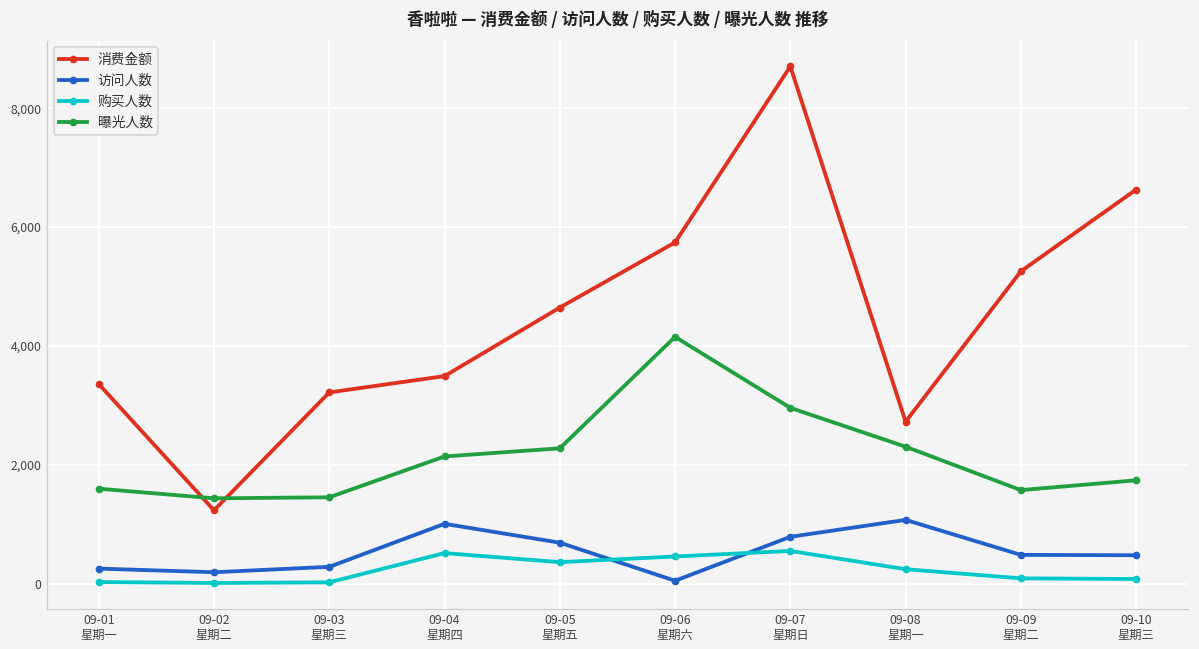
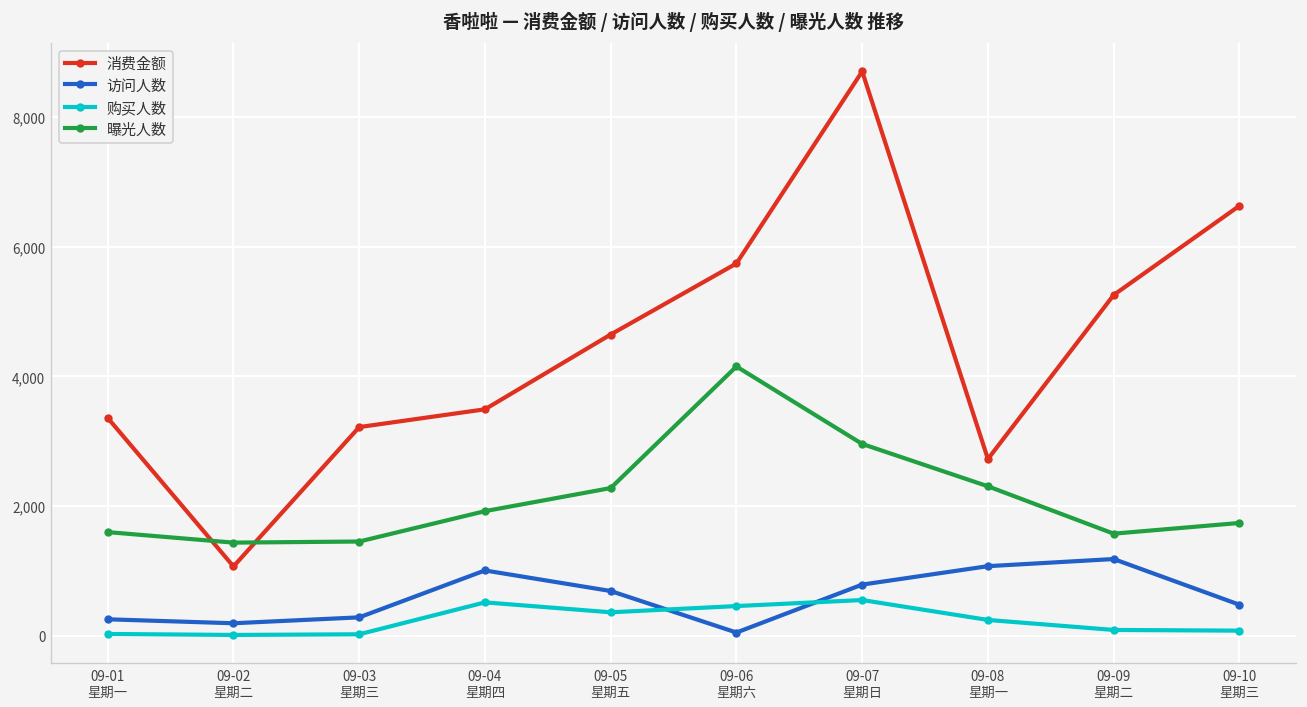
  {
    "消费金额": {
      "09-01 星期一": "3,400",
-     "09-02 星期二": "1,200",
+     "09-02 星期二": "1,100",
      "09-03 星期三": "3,200",
      "09-04 星期四": "3,500",
      "09-05 星期五": "4,600",
      "09-06 星期六": "5,700",
      "09-07 星期日": "8,700",
      "09-08 星期一": "2,700",
      "09-09 星期二": "5,300",
      "09-10 星期三": "6,600"
    },
    "访问人数": {
      "09-01 星期一": "300",
      "09-02 星期二": "200",
      "09-03 星期三": "300",
      "09-04 星期四": "1,000",
      "09-05 星期五": "700",
      "09-06 星期六": "100",
      "09-07 星期日": "800",
      "09-08 星期一": "1,100",
-     "09-09 星期二": "500",
+     "09-09 星期二": "1,200",
      "09-10 星期三": "500"
    },
    "购买人数": {
      "09-01 星期一": "0",
      "09-02 星期二": "0",
      "09-03 星期三": "0",
      "09-04 星期四": "500",
      "09-05 星期五": "400",
      "09-06 星期六": "500",
      "09-07 星期日": "600",
      "09-08 星期一": "200",
      "09-09 星期二": "100",
      "09-10 星期三": "100"
    },
    "曝光人数": {
      "09-01 星期一": "1,600",
      "09-02 星期二": "1,400",
      "09-03 星期三": "1,500",
-     "09-04 星期四": "2,100",
+     "09-04 星期四": "1,900",
      "09-05 星期五": "2,300",
      "09-06 星期六": "4,200",
      "09-07 星期日": "3,000",
      "09-08 星期一": "2,300",
      "09-09 星期二": "1,600",
      "09-10 星期三": "1,700"
    }
  }
